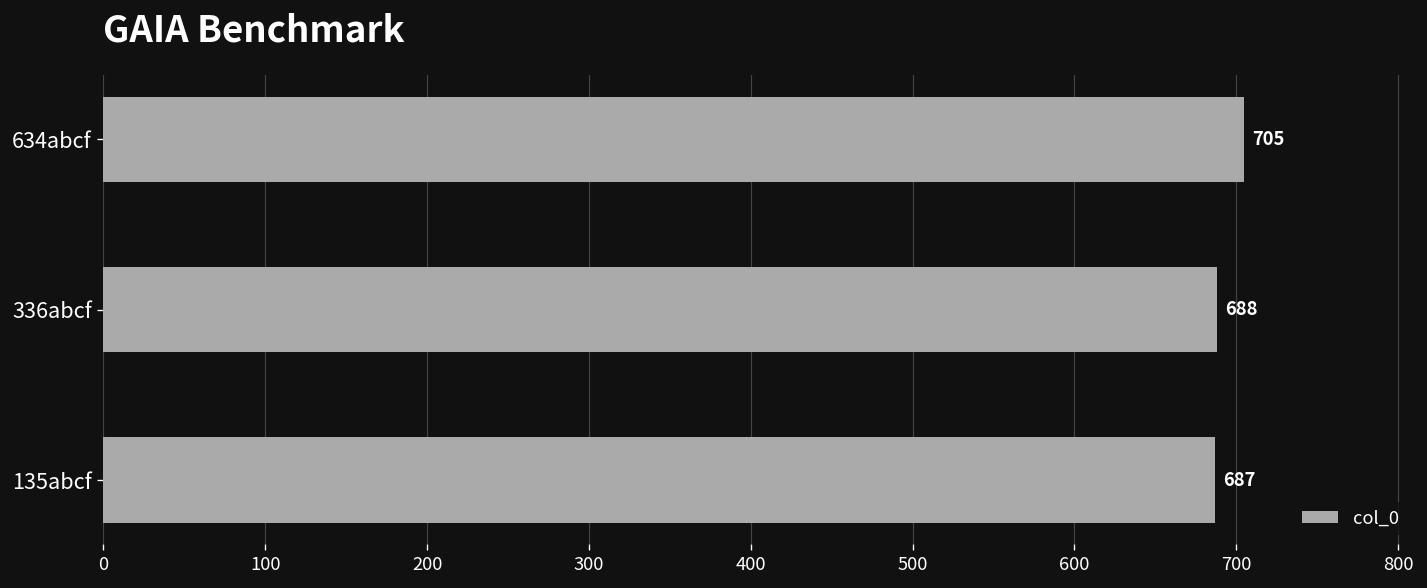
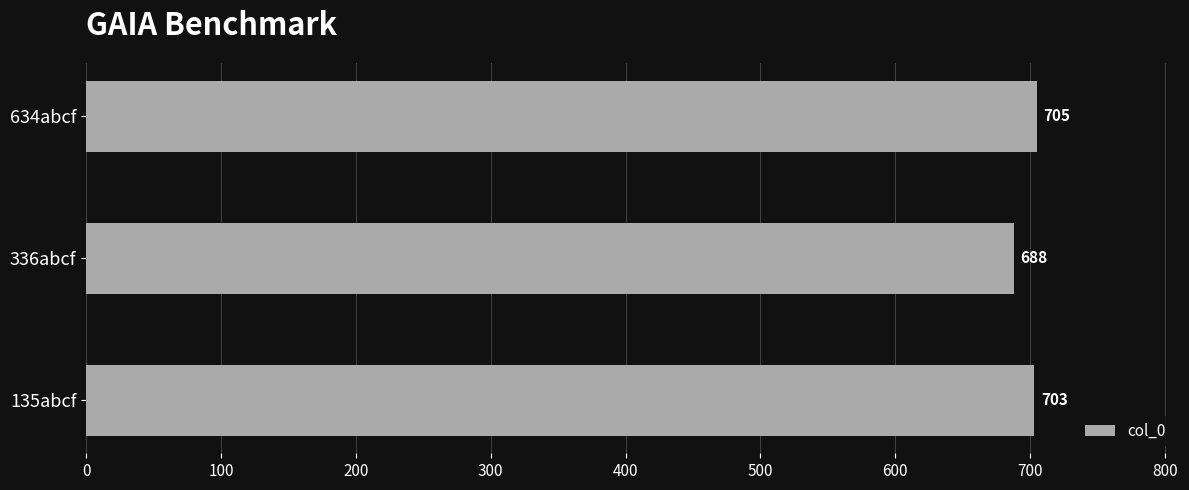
  {
    "634abcf": 705,
    "336abcf": 688,
-   "135abcf": 687
+   "135abcf": 703
  }
